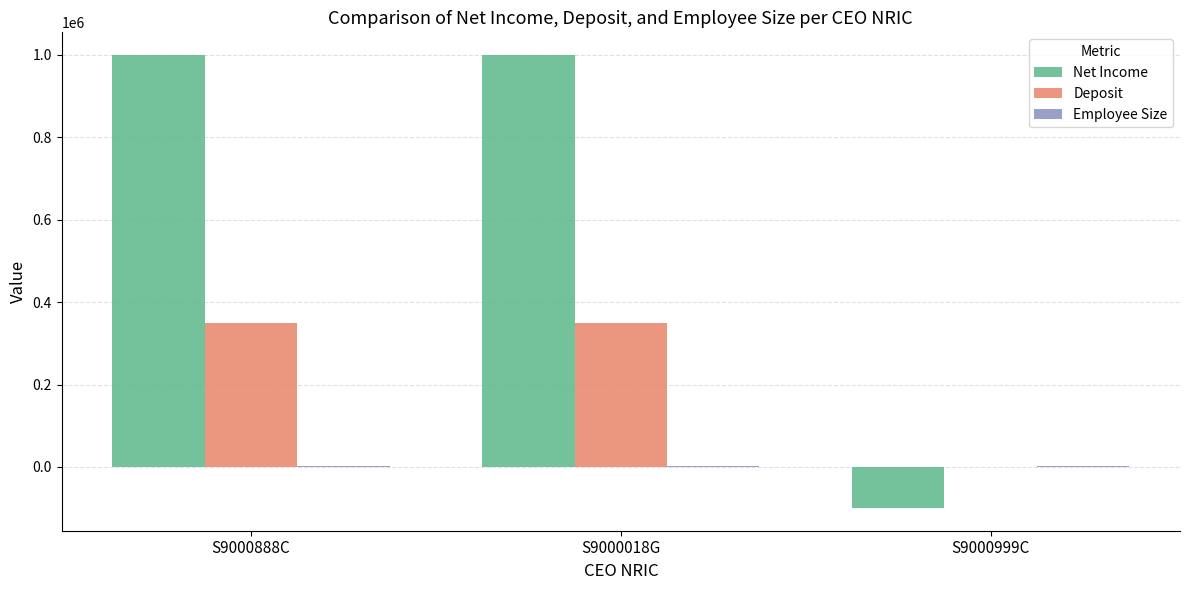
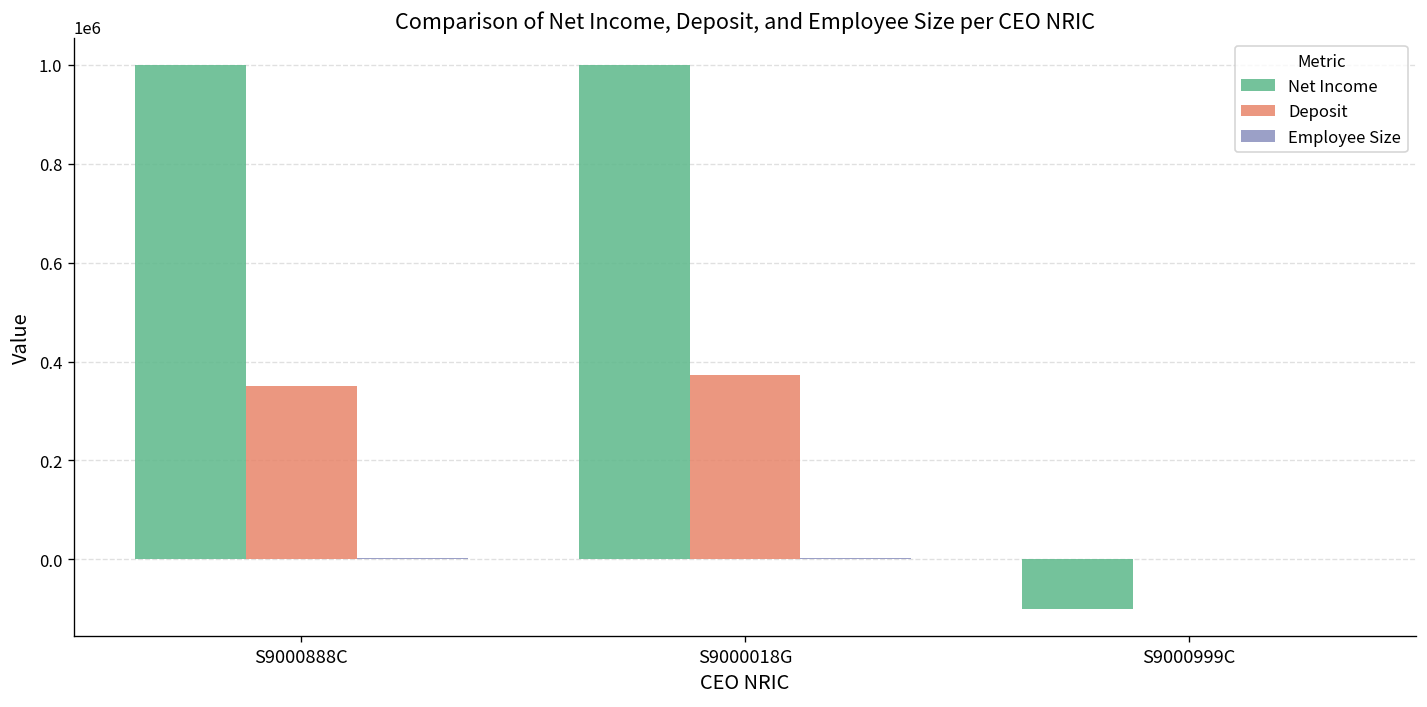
  {
    "Net Income": {
      "S9000888C": 1000000,
      "S9000018G": 1000000,
      "S9000999C": -100000
    },
    "Deposit": {
      "S9000888C": 350000,
-     "S9000018G": 350000,
+     "S9000018G": 370000,
      "S9000999C": 0
    }
  }
